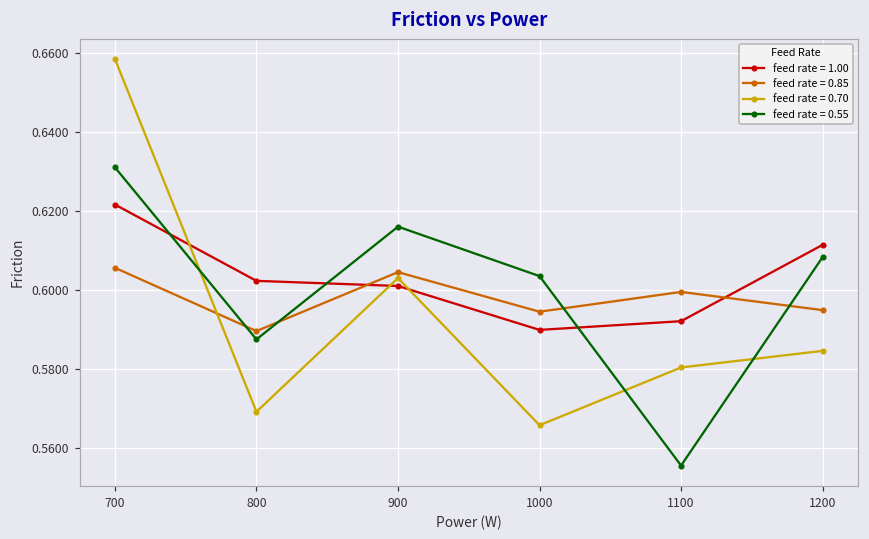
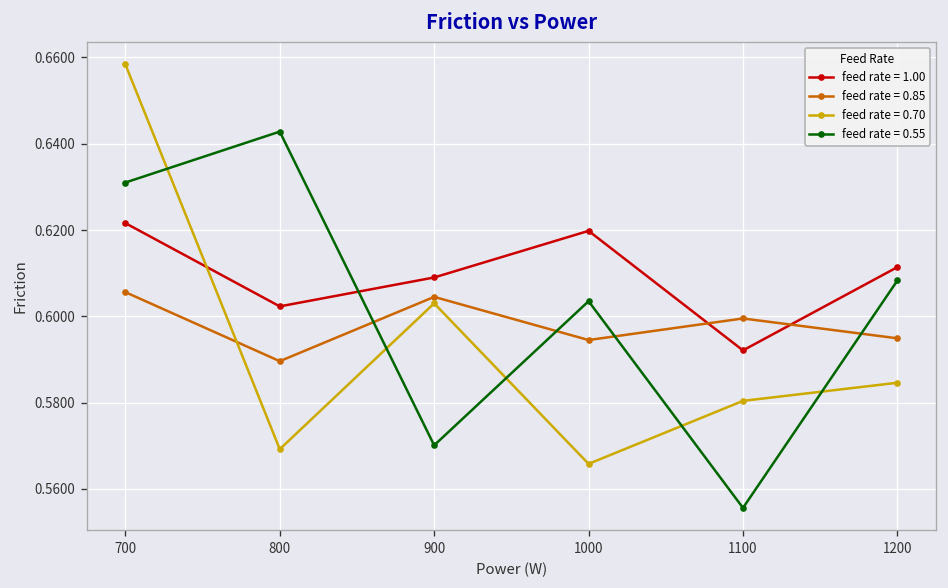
  {
    "feed rate = 1.00": {
      "700": 0.622,
      "800": 0.602,
-     "900": 0.601,
-     "1000": 0.590,
+     "900": 0.609,
+     "1000": 0.620,
      "1100": 0.592,
      "1200": 0.611
    },
    "feed rate = 0.85": {
      "700": 0.606,
      "800": 0.590,
      "900": 0.605,
      "1000": 0.595,
      "1100": 0.600,
      "1200": 0.595
    },
    "feed rate = 0.70": {
      "700": 0.658,
      "800": 0.569,
      "900": 0.603,
      "1000": 0.566,
      "1100": 0.580,
      "1200": 0.585
    },
    "feed rate = 0.55": {
      "700": 0.631,
-     "800": 0.588,
-     "900": 0.616,
+     "800": 0.643,
+     "900": 0.570,
      "1000": 0.604,
      "1100": 0.556,
      "1200": 0.608
    }
  }
